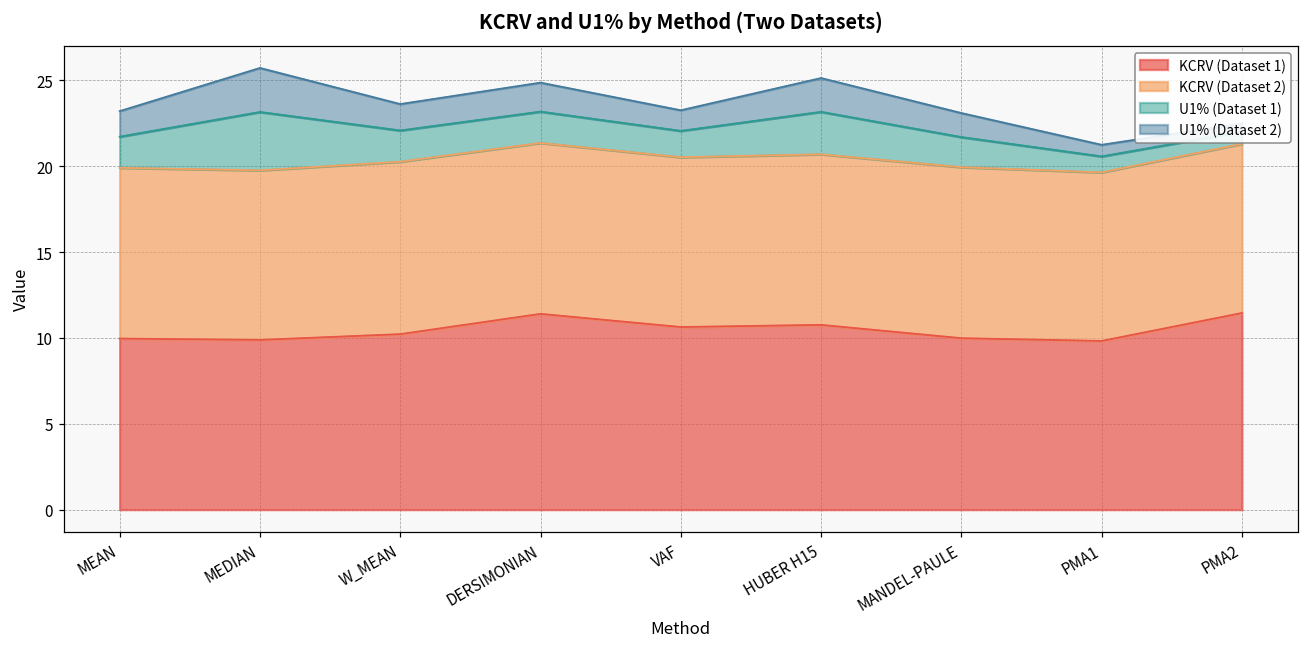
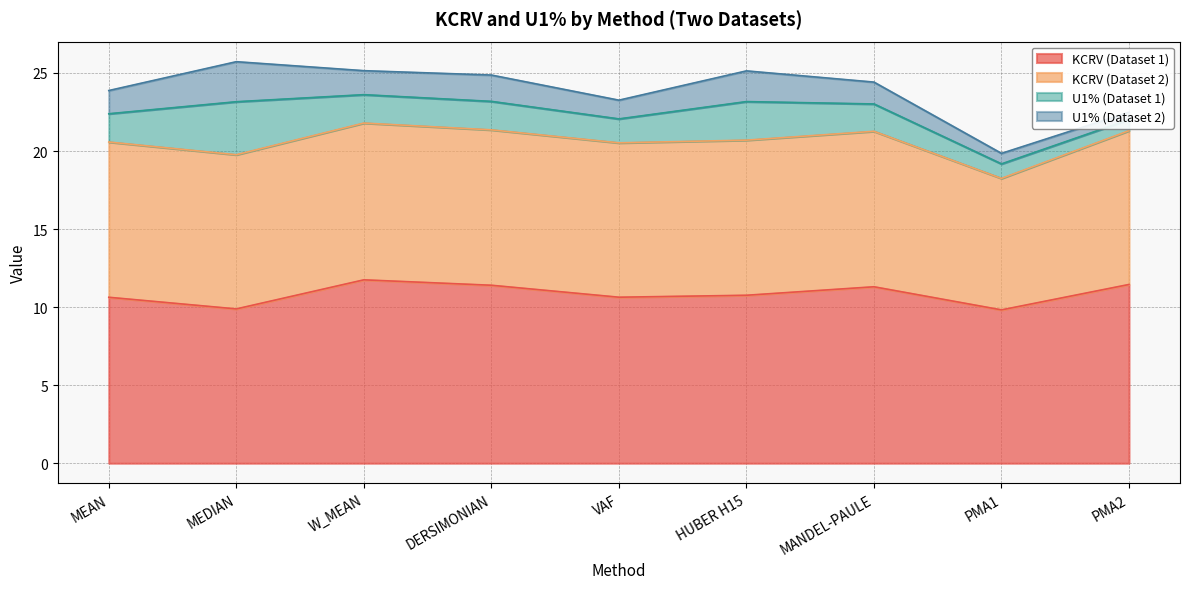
  {
    "KCRV (Dataset 1)": {
-     "MEAN": 10.0,
+     "MEAN": 10.6,
      "MEDIAN": 9.9,
-     "W_MEAN": 10.2,
+     "W_MEAN": 11.7,
      "DERSIMONIAN": 11.4,
      "VAF": 10.6,
      "HUBER H15": 10.8,
-     "MANDEL-PAULE": 10.0,
+     "MANDEL-PAULE": 11.3,
      "PMA1": 9.8,
      "PMA2": 11.5
    },
    "KCRV (Dataset 2)": {
      "MEAN": 9.9,
      "MEDIAN": 9.9,
      "W_MEAN": 10.0,
      "DERSIMONIAN": 10.0,
      "VAF": 9.9,
      "HUBER H15": 9.9,
      "MANDEL-PAULE": 10.0,
-     "PMA1": 9.8,
+     "PMA1": 8.4,
      "PMA2": 9.9
    }
  }
